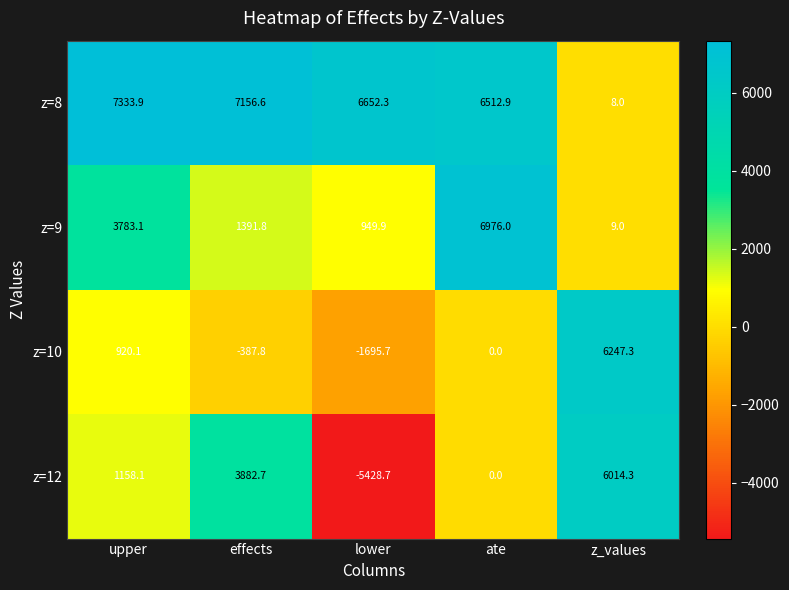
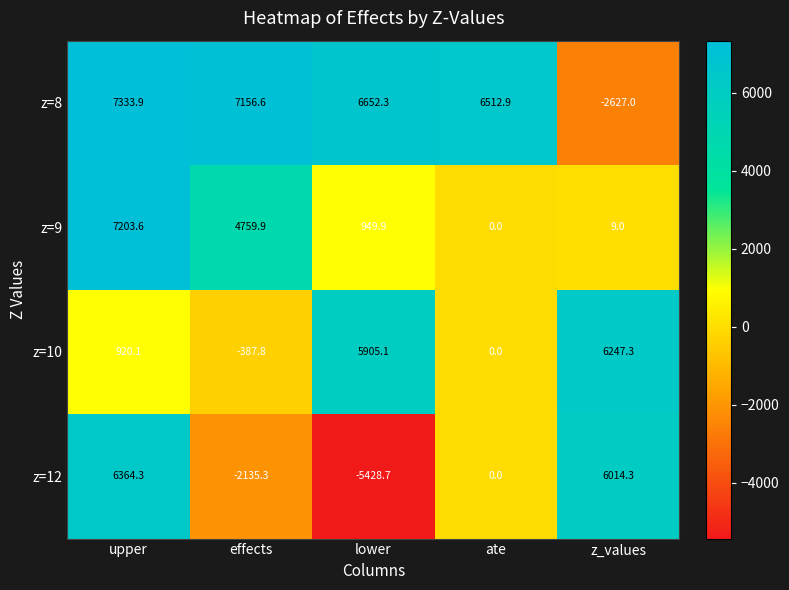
  {
    "z=8": {
      "upper": 7333.9,
      "effects": 7156.6,
      "lower": 6652.3,
      "ate": 6512.9,
-     "z_values": 8.0
+     "z_values": -2627.0
    },
    "z=9": {
-     "upper": 3783.1,
-     "effects": 1391.8,
+     "upper": 7203.6,
+     "effects": 4759.9,
      "lower": 949.9,
-     "ate": 6976.0,
+     "ate": 0.0,
      "z_values": 9.0
    },
    "z=10": {
      "upper": 920.1,
      "effects": -387.8,
-     "lower": -1695.7,
+     "lower": 5905.1,
      "ate": 0.0,
      "z_values": 6247.3
    },
    "z=12": {
-     "upper": 1158.1,
-     "effects": 3882.7,
+     "upper": 6364.3,
+     "effects": -2135.3,
      "lower": -5428.7,
      "ate": 0.0,
      "z_values": 6014.3
    }
  }
